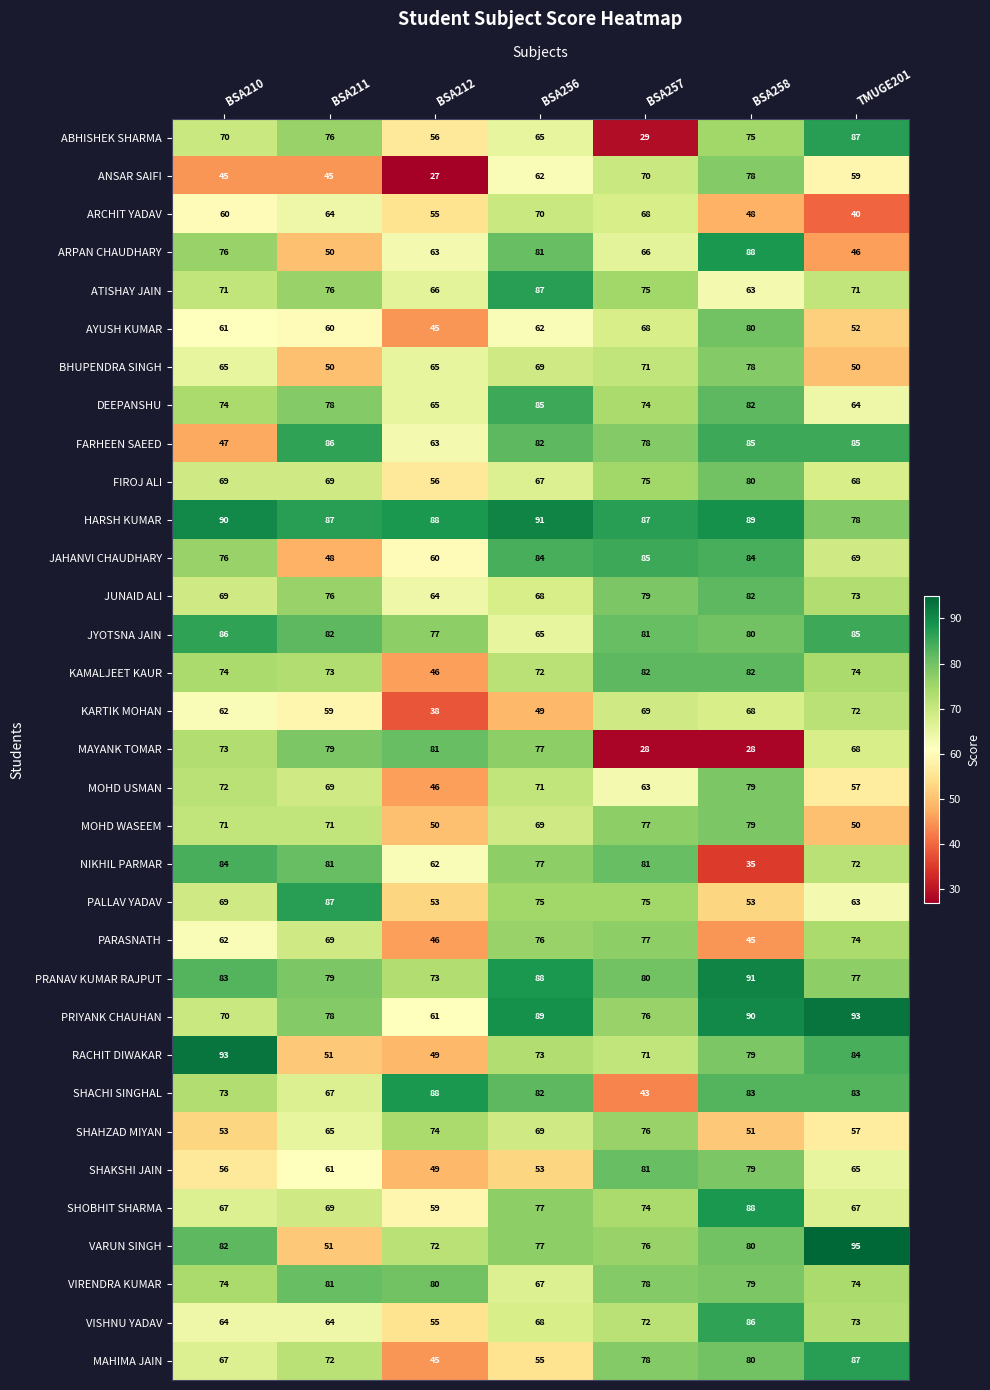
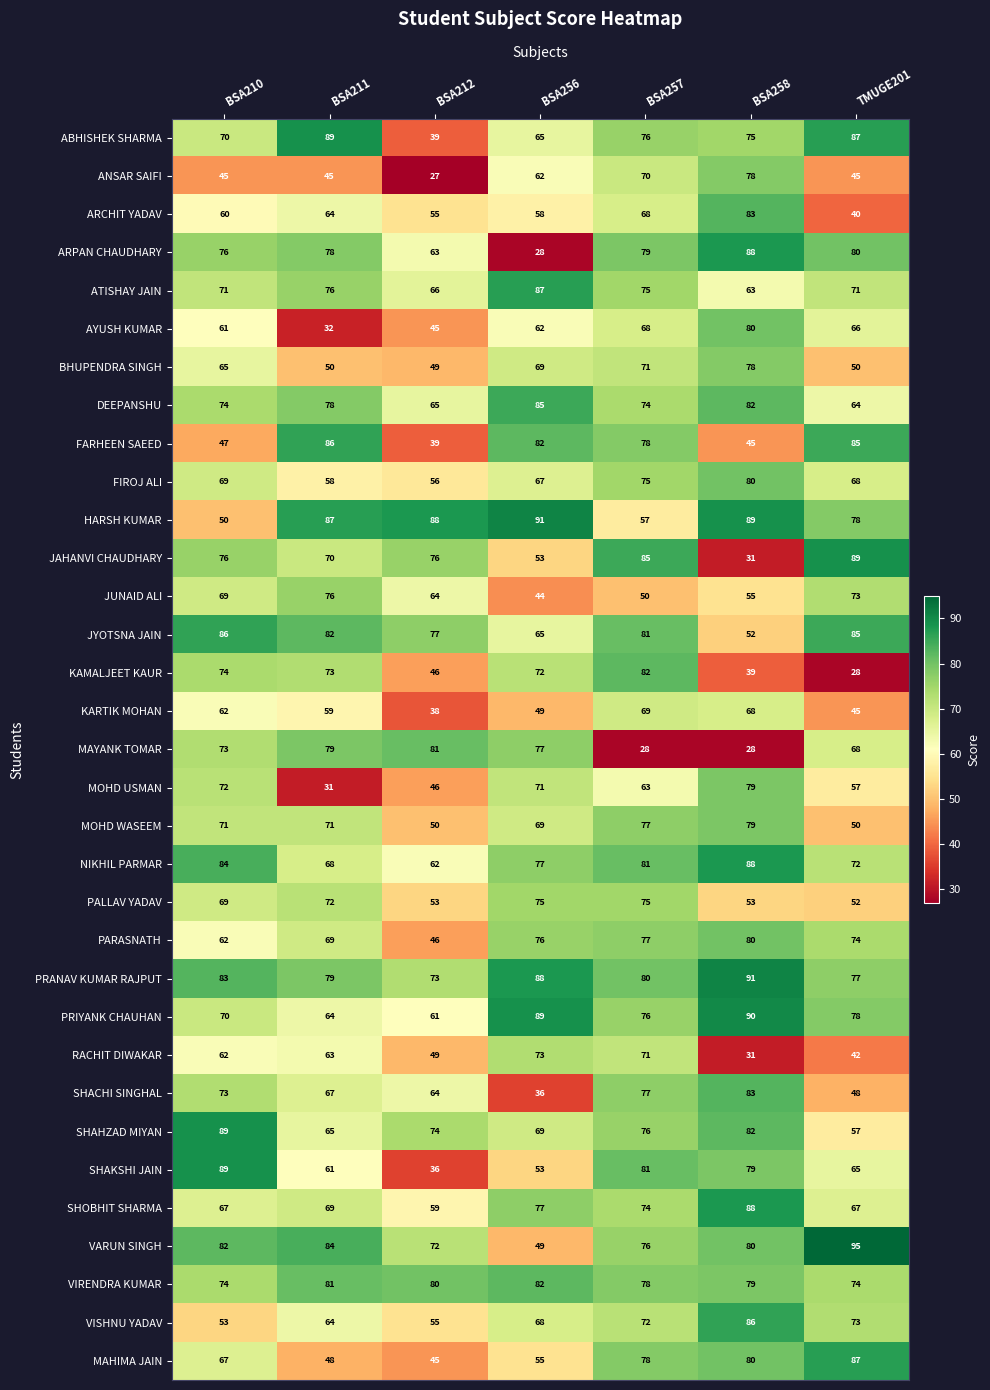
  {
    "ABHISHEK SHARMA": {
      "BSA210": 70,
-     "BSA211": 76,
-     "BSA212": 56,
+     "BSA211": 89,
+     "BSA212": 39,
      "BSA256": 65,
-     "BSA257": 29,
+     "BSA257": 76,
      "BSA258": 75,
      "TMUGE201": 87
    },
    "ANSAR SAIFI": {
      "BSA210": 45,
      "BSA211": 45,
      "BSA212": 27,
      "BSA256": 62,
      "BSA257": 70,
      "BSA258": 78,
-     "TMUGE201": 59
+     "TMUGE201": 45
    },
    "ARCHIT YADAV": {
      "BSA210": 60,
      "BSA211": 64,
      "BSA212": 55,
-     "BSA256": 70,
+     "BSA256": 58,
      "BSA257": 68,
-     "BSA258": 48,
+     "BSA258": 83,
      "TMUGE201": 40
    },
    "ARPAN CHAUDHARY": {
      "BSA210": 76,
-     "BSA211": 50,
+     "BSA211": 78,
      "BSA212": 63,
-     "BSA256": 81,
-     "BSA257": 66,
+     "BSA256": 28,
+     "BSA257": 79,
      "BSA258": 88,
-     "TMUGE201": 46
+     "TMUGE201": 80
    },
    "AYUSH KUMAR": {
      "BSA210": 61,
-     "BSA211": 60,
+     "BSA211": 32,
      "BSA212": 45,
      "BSA256": 62,
      "BSA257": 68,
      "BSA258": 80,
-     "TMUGE201": 52
+     "TMUGE201": 66
    },
    "BHUPENDRA SINGH": {
      "BSA210": 65,
      "BSA211": 50,
-     "BSA212": 65,
+     "BSA212": 49,
      "BSA256": 69,
      "BSA257": 71,
      "BSA258": 78,
      "TMUGE201": 50
    },
    "FARHEEN SAEED": {
      "BSA210": 47,
      "BSA211": 86,
-     "BSA212": 63,
+     "BSA212": 39,
      "BSA256": 82,
      "BSA257": 78,
-     "BSA258": 85,
+     "BSA258": 45,
      "TMUGE201": 85
    },
    "FIROJ ALI": {
      "BSA210": 69,
-     "BSA211": 69,
+     "BSA211": 58,
      "BSA212": 56,
      "BSA256": 67,
      "BSA257": 75,
      "BSA258": 80,
      "TMUGE201": 68
    },
    "HARSH KUMAR": {
-     "BSA210": 90,
+     "BSA210": 50,
      "BSA211": 87,
      "BSA212": 88,
      "BSA256": 91,
-     "BSA257": 87,
+     "BSA257": 57,
      "BSA258": 89,
      "TMUGE201": 78
    },
    "JAHANVI CHAUDHARY": {
      "BSA210": 76,
-     "BSA211": 48,
-     "BSA212": 60,
-     "BSA256": 84,
+     "BSA211": 70,
+     "BSA212": 76,
+     "BSA256": 53,
      "BSA257": 85,
-     "BSA258": 84,
-     "TMUGE201": 69
+     "BSA258": 31,
+     "TMUGE201": 89
    },
    "JUNAID ALI": {
      "BSA210": 69,
      "BSA211": 76,
      "BSA212": 64,
-     "BSA256": 68,
-     "BSA257": 79,
-     "BSA258": 82,
+     "BSA256": 44,
+     "BSA257": 50,
+     "BSA258": 55,
      "TMUGE201": 73
    },
    "JYOTSNA JAIN": {
      "BSA210": 86,
      "BSA211": 82,
      "BSA212": 77,
      "BSA256": 65,
      "BSA257": 81,
-     "BSA258": 80,
+     "BSA258": 52,
      "TMUGE201": 85
    },
    "KAMALJEET KAUR": {
      "BSA210": 74,
      "BSA211": 73,
      "BSA212": 46,
      "BSA256": 72,
      "BSA257": 82,
-     "BSA258": 82,
-     "TMUGE201": 74
+     "BSA258": 39,
+     "TMUGE201": 28
    },
    "KARTIK MOHAN": {
      "BSA210": 62,
      "BSA211": 59,
      "BSA212": 38,
      "BSA256": 49,
      "BSA257": 69,
      "BSA258": 68,
-     "TMUGE201": 72
+     "TMUGE201": 45
    },
    "MOHD USMAN": {
      "BSA210": 72,
-     "BSA211": 69,
+     "BSA211": 31,
      "BSA212": 46,
      "BSA256": 71,
      "BSA257": 63,
      "BSA258": 79,
      "TMUGE201": 57
    },
    "NIKHIL PARMAR": {
      "BSA210": 84,
-     "BSA211": 81,
+     "BSA211": 68,
      "BSA212": 62,
      "BSA256": 77,
      "BSA257": 81,
-     "BSA258": 35,
+     "BSA258": 88,
      "TMUGE201": 72
    },
    "PALLAV YADAV": {
      "BSA210": 69,
-     "BSA211": 87,
+     "BSA211": 72,
      "BSA212": 53,
      "BSA256": 75,
      "BSA257": 75,
      "BSA258": 53,
-     "TMUGE201": 63
+     "TMUGE201": 52
    },
    "PARASNATH": {
      "BSA210": 62,
      "BSA211": 69,
      "BSA212": 46,
      "BSA256": 76,
      "BSA257": 77,
-     "BSA258": 45,
+     "BSA258": 80,
      "TMUGE201": 74
    },
    "PRIYANK CHAUHAN": {
      "BSA210": 70,
-     "BSA211": 78,
+     "BSA211": 64,
      "BSA212": 61,
      "BSA256": 89,
      "BSA257": 76,
      "BSA258": 90,
-     "TMUGE201": 93
+     "TMUGE201": 78
    },
    "RACHIT DIWAKAR": {
-     "BSA210": 93,
-     "BSA211": 51,
+     "BSA210": 62,
+     "BSA211": 63,
      "BSA212": 49,
      "BSA256": 73,
      "BSA257": 71,
-     "BSA258": 79,
-     "TMUGE201": 84
+     "BSA258": 31,
+     "TMUGE201": 42
    },
    "SHACHI SINGHAL": {
      "BSA210": 73,
      "BSA211": 67,
-     "BSA212": 88,
-     "BSA256": 82,
-     "BSA257": 43,
+     "BSA212": 64,
+     "BSA256": 36,
+     "BSA257": 77,
      "BSA258": 83,
-     "TMUGE201": 83
+     "TMUGE201": 48
    },
    "SHAHZAD MIYAN": {
-     "BSA210": 53,
+     "BSA210": 89,
      "BSA211": 65,
      "BSA212": 74,
      "BSA256": 69,
      "BSA257": 76,
-     "BSA258": 51,
+     "BSA258": 82,
      "TMUGE201": 57
    },
    "SHAKSHI JAIN": {
-     "BSA210": 56,
+     "BSA210": 89,
      "BSA211": 61,
-     "BSA212": 49,
+     "BSA212": 36,
      "BSA256": 53,
      "BSA257": 81,
      "BSA258": 79,
      "TMUGE201": 65
    },
    "VARUN SINGH": {
      "BSA210": 82,
-     "BSA211": 51,
+     "BSA211": 84,
      "BSA212": 72,
-     "BSA256": 77,
+     "BSA256": 49,
      "BSA257": 76,
      "BSA258": 80,
      "TMUGE201": 95
    },
    "VIRENDRA KUMAR": {
      "BSA210": 74,
      "BSA211": 81,
      "BSA212": 80,
-     "BSA256": 67,
+     "BSA256": 82,
      "BSA257": 78,
      "BSA258": 79,
      "TMUGE201": 74
    },
    "VISHNU YADAV": {
-     "BSA210": 64,
+     "BSA210": 53,
      "BSA211": 64,
      "BSA212": 55,
      "BSA256": 68,
      "BSA257": 72,
      "BSA258": 86,
      "TMUGE201": 73
    },
    "MAHIMA JAIN": {
      "BSA210": 67,
-     "BSA211": 72,
+     "BSA211": 48,
      "BSA212": 45,
      "BSA256": 55,
      "BSA257": 78,
      "BSA258": 80,
      "TMUGE201": 87
    }
  }
